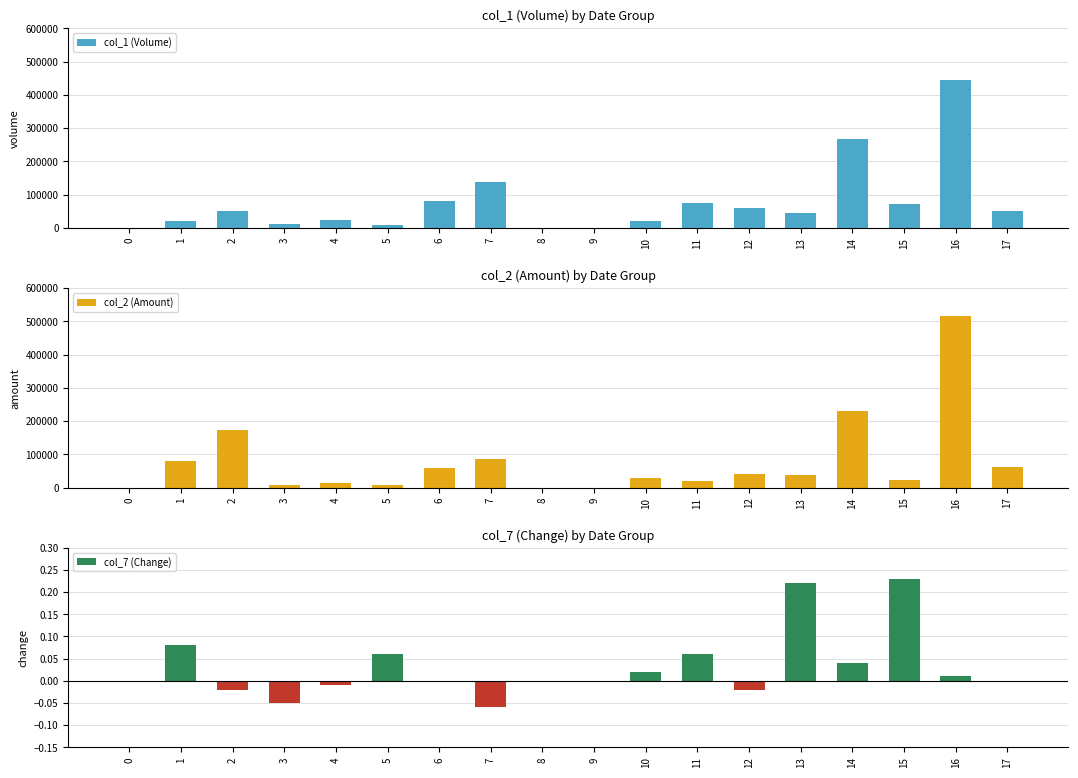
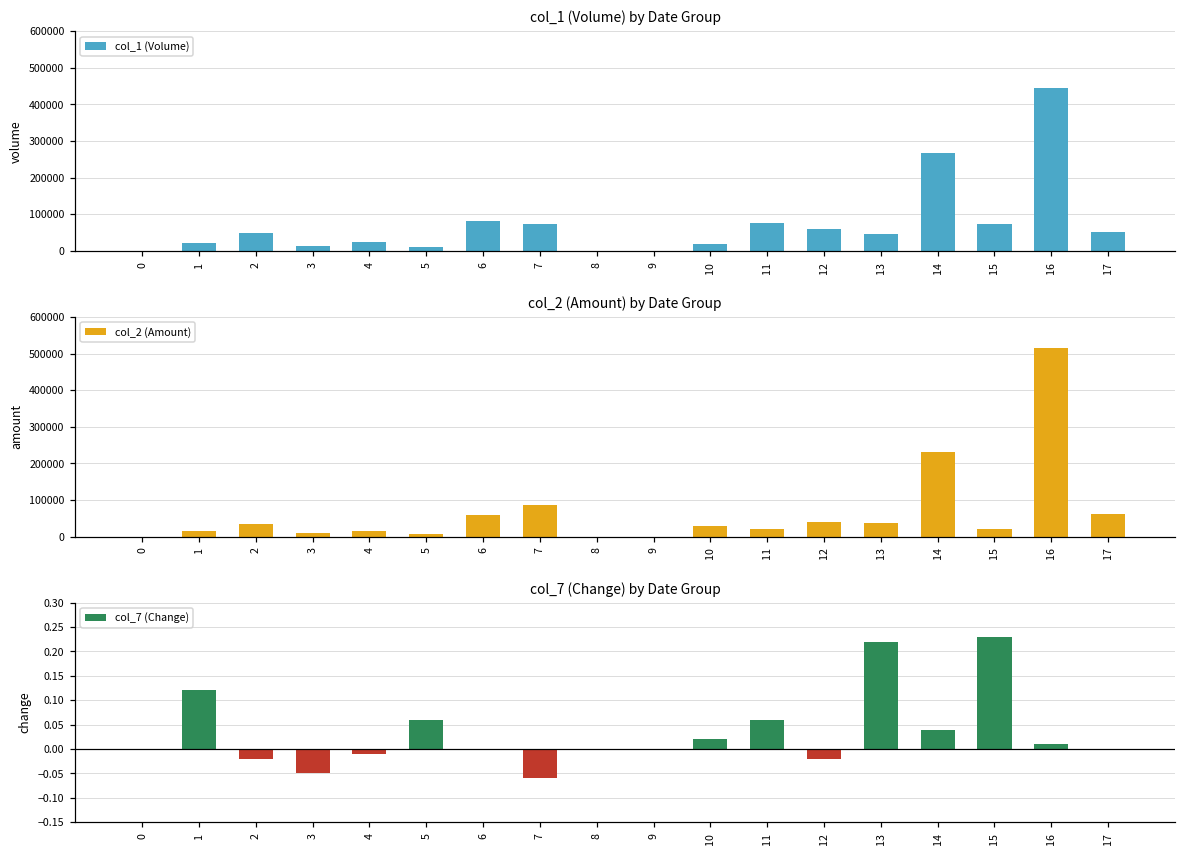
  {
    "col_1 (Volume) by Date Group": {
      "0": 0,
      "1": 20000,
      "2": 50000,
      "3": 10000,
      "4": 20000,
      "5": 10000,
      "6": 80000,
-     "7": 140000,
+     "7": 70000,
      "8": 0,
      "9": 0,
      "10": 20000,
      "11": 80000,
      "12": 60000,
      "13": 50000,
      "14": 270000,
      "15": 70000,
      "16": 450000,
      "17": 50000
    },
    "col_2 (Amount) by Date Group": {
      "0": 0,
-     "1": 80000,
-     "2": 170000,
+     "1": 10000,
+     "2": 30000,
      "3": 10000,
      "4": 20000,
      "6": 60000,
      "7": 90000,
      "8": 0,
      "9": 0,
      "10": 30000,
      "11": 20000,
      "12": 40000,
      "13": 40000,
      "14": 230000,
      "15": 20000,
      "16": 520000,
      "17": 60000
    },
    "col_7 (Change) by Date Group": {
      "0": 0.00,
-     "1": 0.08,
+     "1": 0.12,
      "2": -0.02,
      "3": -0.05,
      "4": -0.01,
      "5": 0.06,
      "6": 0.00,
      "7": -0.06,
      "8": 0.00,
      "9": 0.00,
      "10": 0.02,
      "11": 0.06,
      "12": -0.02,
      "13": 0.22,
      "14": 0.04,
      "15": 0.23,
      "16": 0.01,
      "17": 0.00
    }
  }
